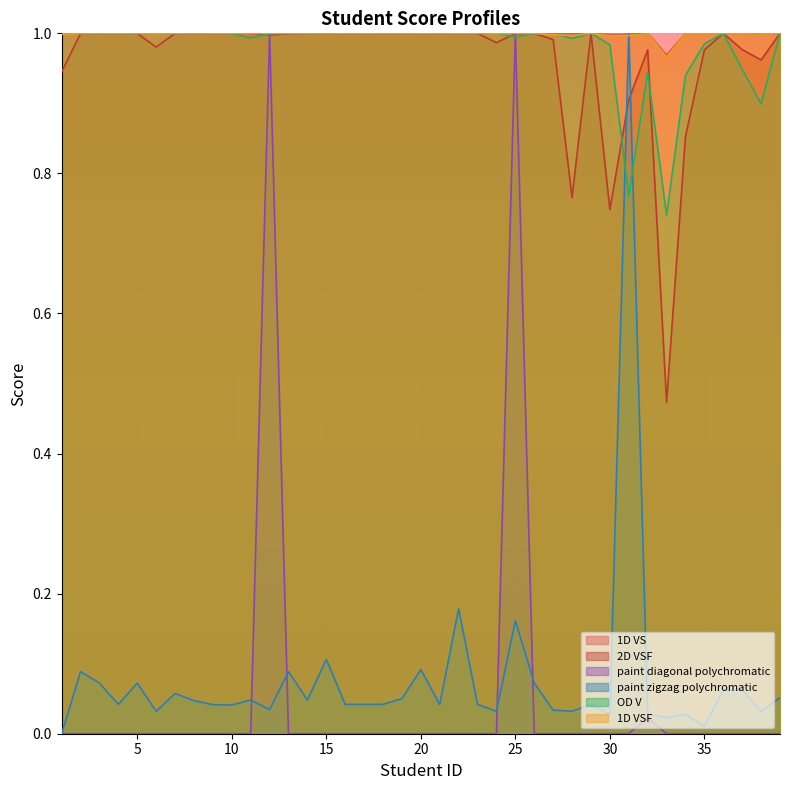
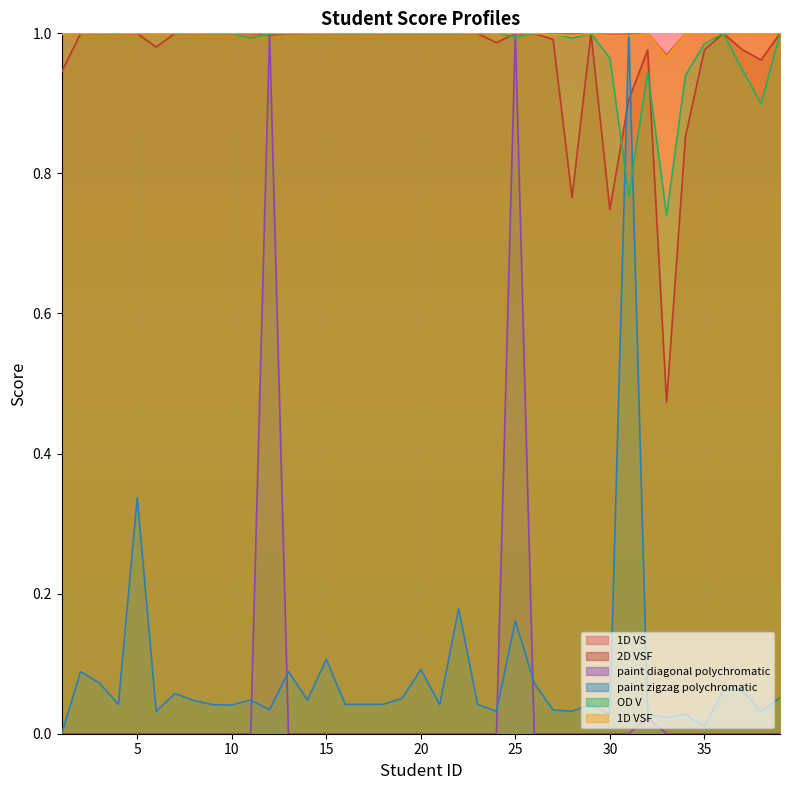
  {
    "paint diagonal polychromatic": {
      "5": 0.00,
      "10": 0.00,
      "15": 0.00,
      "20": 0.00,
      "30": 0.00,
      "35": 0.00
    },
    "paint zigzag polychromatic": {
-     "5": 0.07,
+     "5": 0.34,
      "10": 0.04,
      "15": 0.11,
      "20": 0.09,
      "25": 0.16
    },
    "OD V": {
      "25": 0.99,
-     "30": 0.98,
+     "30": 0.96,
      "35": 0.98
    }
  }
